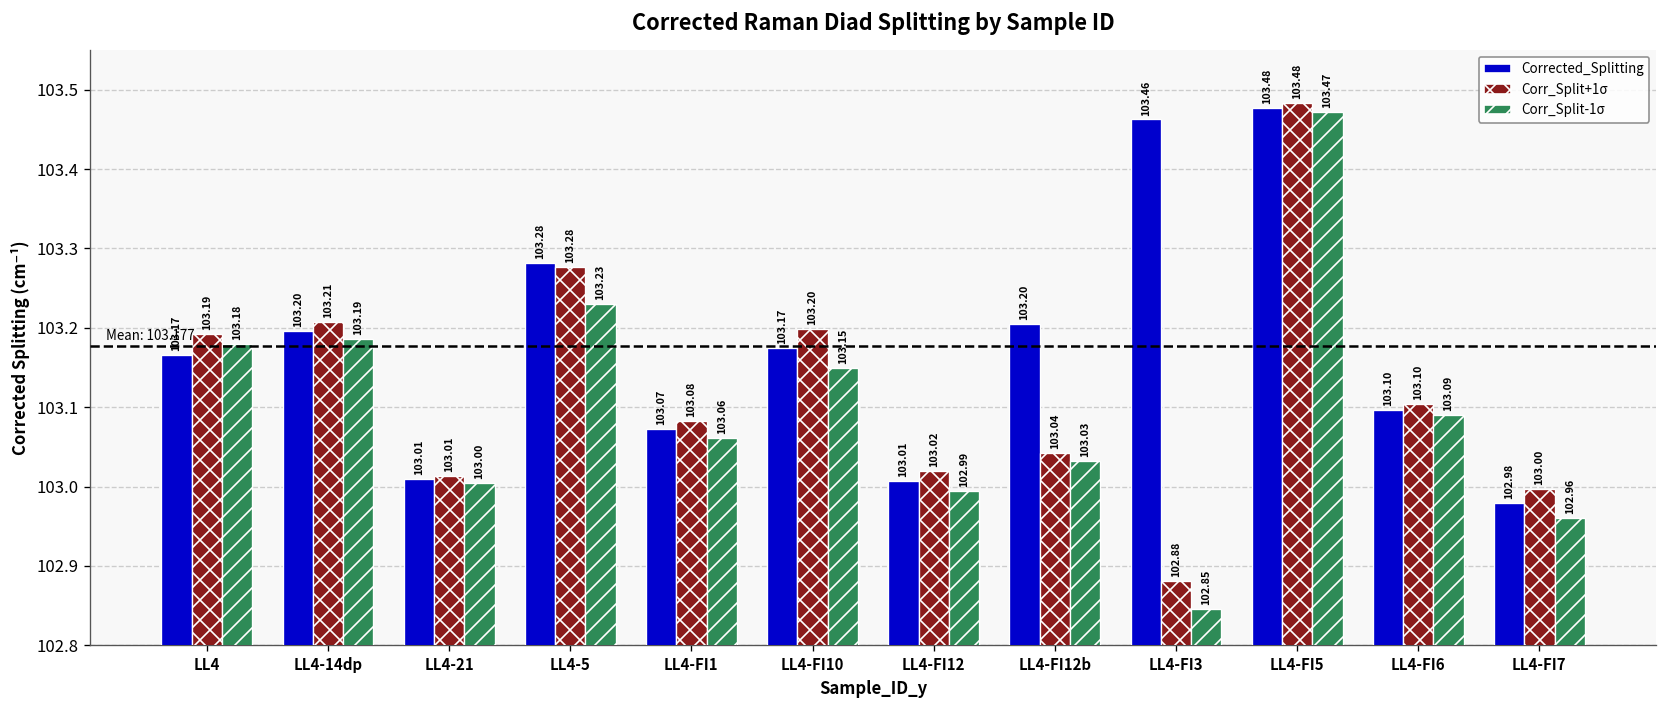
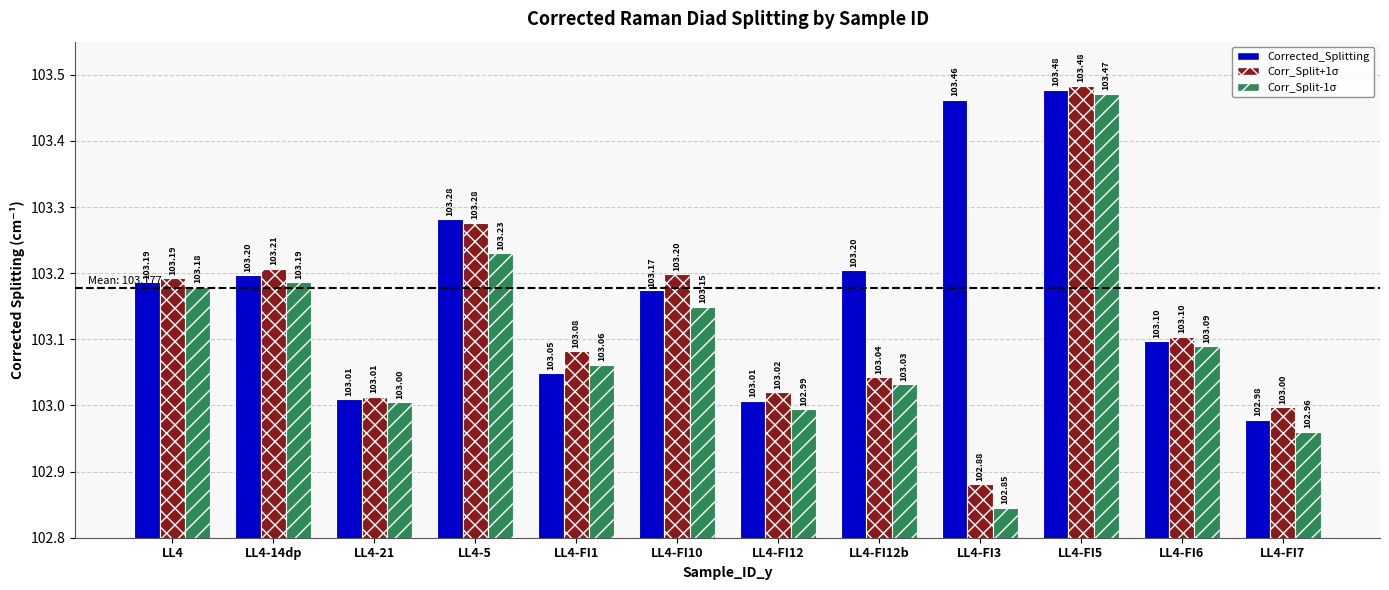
  {
    "Corrected_Splitting": {
-     "LL4": 103.17,
+     "LL4": 103.19,
      "LL4-14dp": 103.20,
      "LL4-21": 103.01,
      "LL4-5": 103.28,
-     "LL4-FI1": 103.07,
+     "LL4-FI1": 103.05,
      "LL4-FI10": 103.17,
      "LL4-FI12": 103.01,
      "LL4-FI12b": 103.20,
      "LL4-FI3": 103.46,
      "LL4-FI5": 103.48,
      "LL4-FI6": 103.10,
      "LL4-FI7": 102.98
    }
  }
